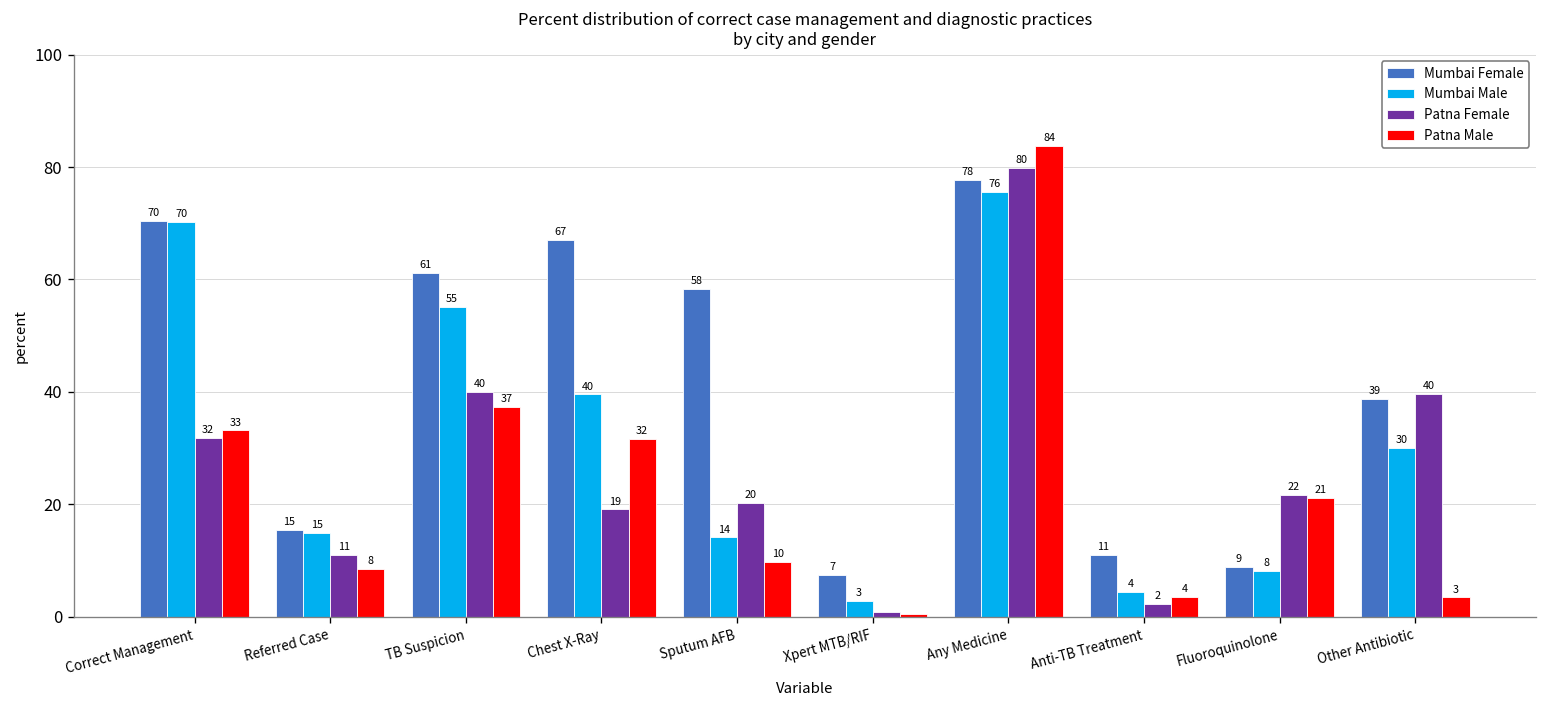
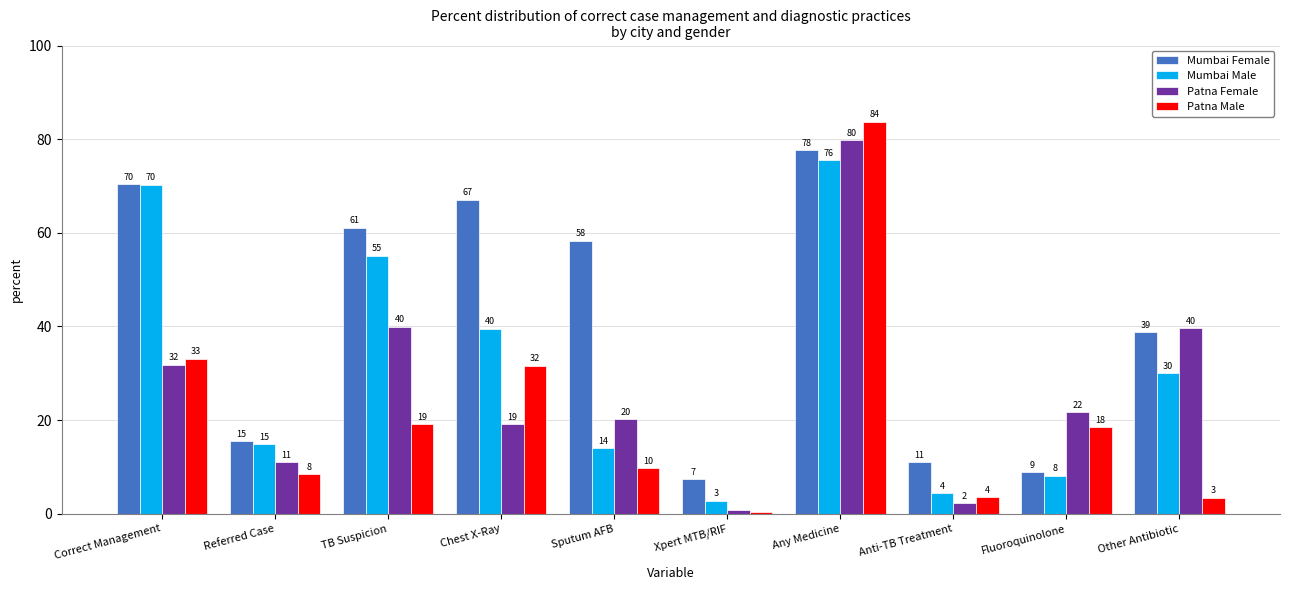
  {
    "Mumbai Female": {
      "Correct Management": 70,
      "Referred Case": 15,
      "TB Suspicion": 61,
      "Chest X-Ray": 67,
      "Sputum AFB": 58,
      "Xpert MTB/RIF": 7,
      "Any Medicine": 78,
      "Anti-TB Treatment": 11,
      "Fluoroquinolone": 9,
      "Other Antibiotic": 39
    },
    "Mumbai Male": {
      "Correct Management": 70,
      "Referred Case": 15,
      "TB Suspicion": 55,
      "Chest X-Ray": 40,
      "Sputum AFB": 14,
      "Xpert MTB/RIF": 3,
      "Any Medicine": 76,
      "Anti-TB Treatment": 4,
      "Fluoroquinolone": 8,
      "Other Antibiotic": 30
    },
    "Patna Female": {
      "Correct Management": 32,
      "Referred Case": 11,
      "TB Suspicion": 40,
      "Chest X-Ray": 19,
      "Sputum AFB": 20,
      "Any Medicine": 80,
      "Anti-TB Treatment": 2,
      "Fluoroquinolone": 22,
      "Other Antibiotic": 40
    },
    "Patna Male": {
      "Correct Management": 33,
      "Referred Case": 8,
-     "TB Suspicion": 37,
+     "TB Suspicion": 19,
      "Chest X-Ray": 32,
      "Sputum AFB": 10,
      "Any Medicine": 84,
      "Anti-TB Treatment": 4,
-     "Fluoroquinolone": 21,
+     "Fluoroquinolone": 18,
      "Other Antibiotic": 3
    }
  }
